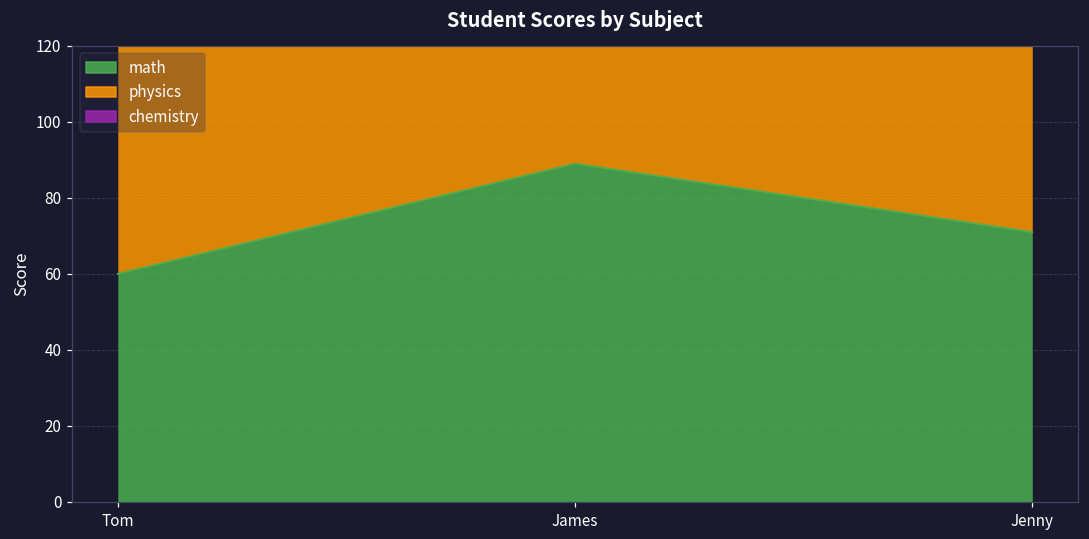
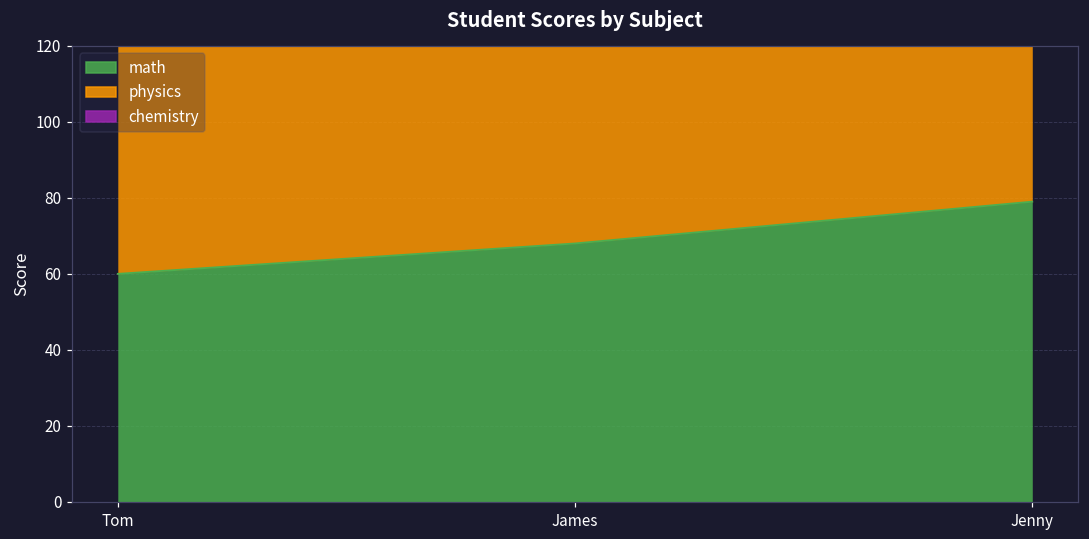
  {
    "math": {
      "Tom": 60,
-     "James": 89,
-     "Jenny": 71
+     "James": 68,
+     "Jenny": 79
    }
  }
